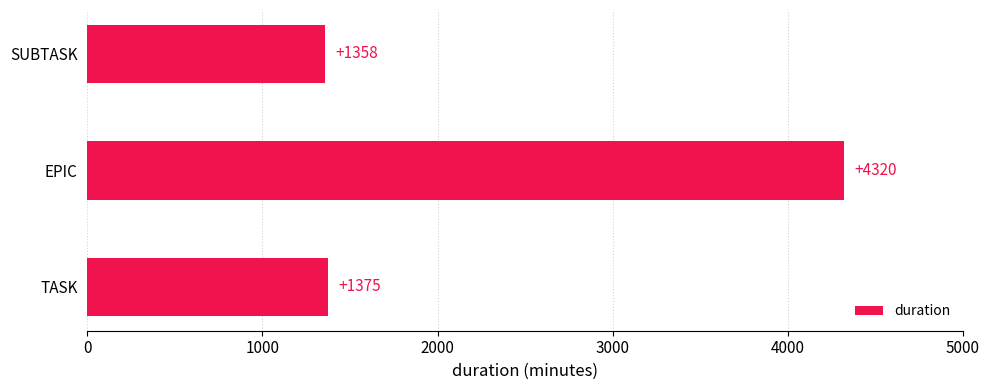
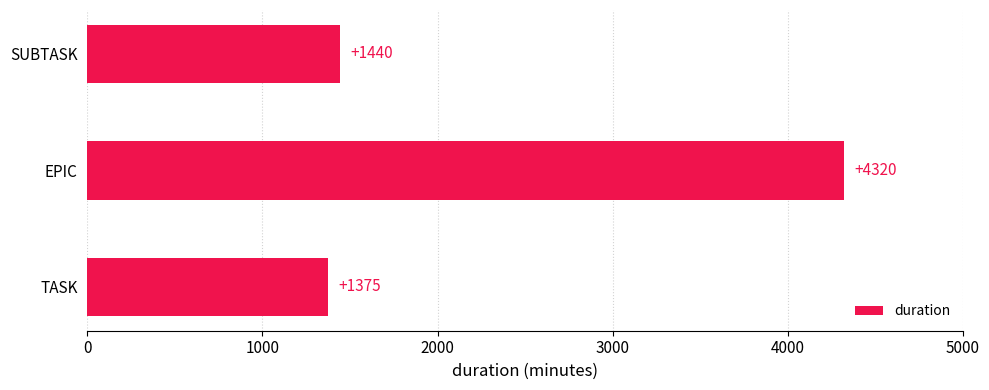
  {
-   "SUBTASK": "+1358",
+   "SUBTASK": "+1440",
    "EPIC": "+4320",
    "TASK": "+1375"
  }
